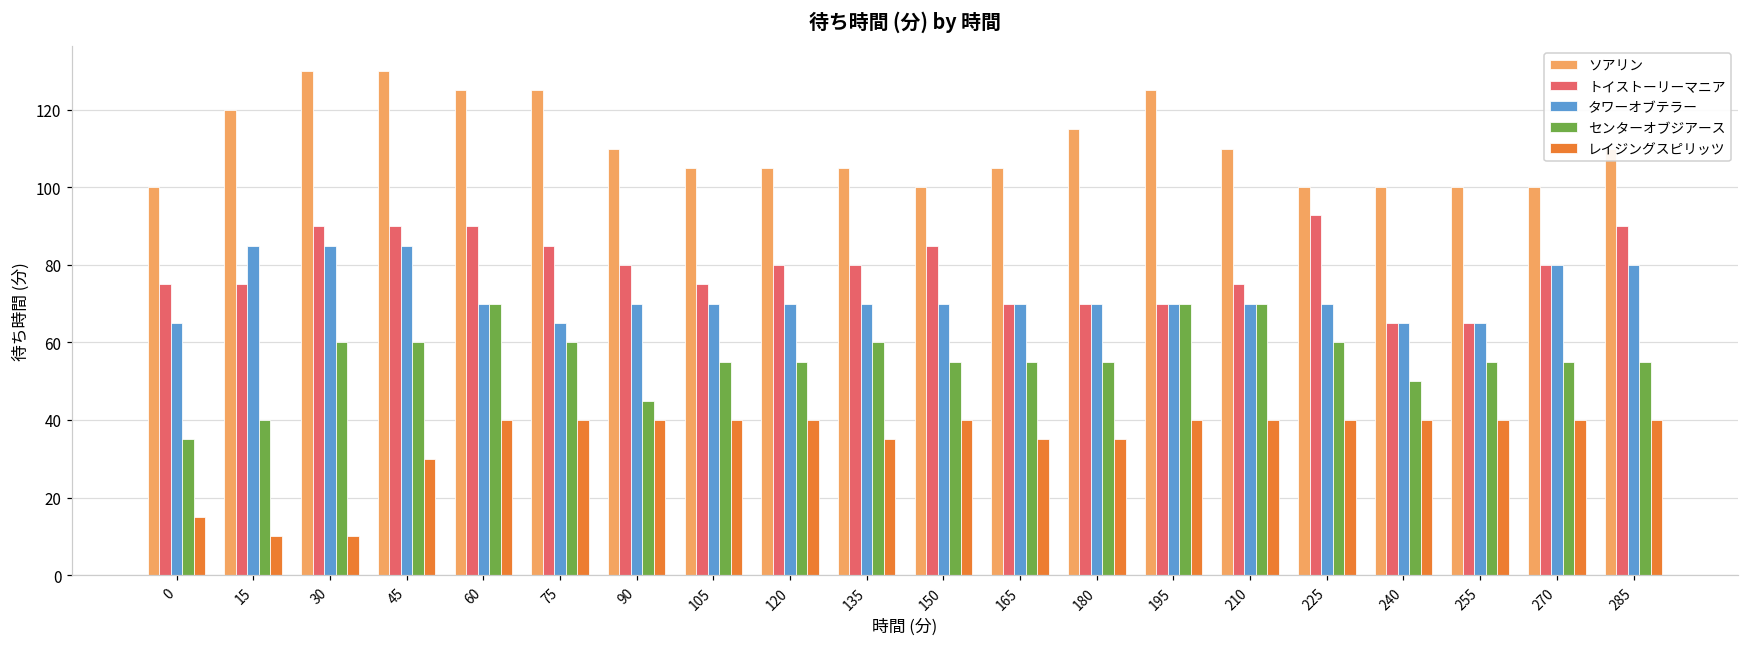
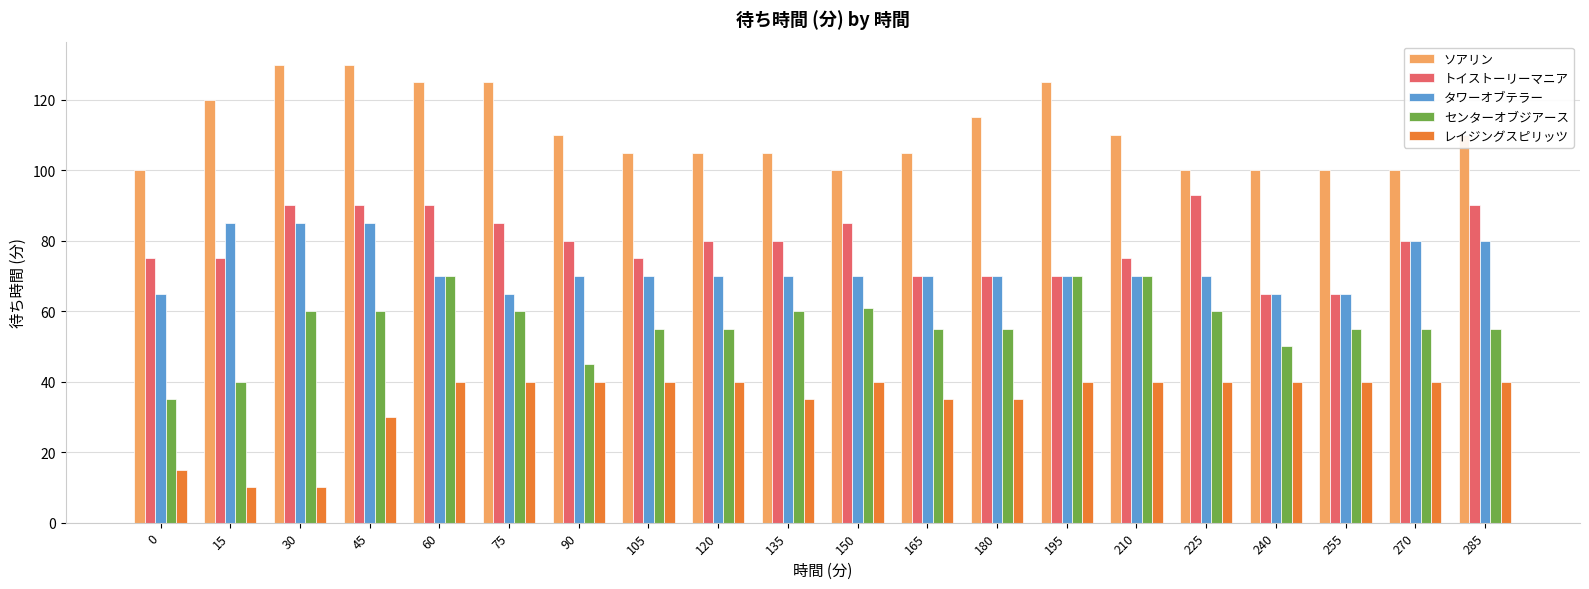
  {
    "ソアリン": {
      "0": 100,
      "15": 120,
      "30": 130,
      "45": 130,
      "60": 125,
      "75": 125,
      "90": 110,
      "105": 105,
      "120": 105,
      "135": 105,
      "150": 100,
      "165": 105,
      "180": 115,
      "195": 125,
      "210": 110,
      "225": 100,
      "240": 100,
      "255": 100,
      "270": 100
    },
    "トイストーリーマニア": {
      "0": 75,
      "15": 75,
      "30": 90,
      "45": 90,
      "60": 90,
      "75": 85,
      "90": 80,
      "105": 75,
      "120": 80,
      "135": 80,
      "150": 85,
      "165": 70,
      "180": 70,
      "195": 70,
      "210": 75,
      "225": 93,
      "240": 65,
      "255": 65,
      "270": 80,
      "285": 90
    },
    "タワーオブテラー": {
      "0": 65,
      "15": 85,
      "30": 85,
      "45": 85,
      "60": 70,
      "75": 65,
      "90": 70,
      "105": 70,
      "120": 70,
      "135": 70,
      "150": 70,
      "165": 70,
      "180": 70,
      "195": 70,
      "210": 70,
      "225": 70,
      "240": 65,
      "255": 65,
      "270": 80,
      "285": 80
    },
    "センターオブジアース": {
      "0": 35,
      "15": 40,
      "30": 60,
      "45": 60,
      "60": 70,
      "75": 60,
      "90": 45,
      "105": 55,
      "120": 55,
      "135": 60,
-     "150": 55,
+     "150": 61,
      "165": 55,
      "180": 55,
      "195": 70,
      "210": 70,
      "225": 60,
      "240": 50,
      "255": 55,
      "270": 55,
      "285": 55
    },
    "レイジングスピリッツ": {
      "0": 15,
      "15": 10,
      "30": 10,
      "45": 30,
      "60": 40,
      "75": 40,
      "90": 40,
      "105": 40,
      "120": 40,
      "135": 35,
      "150": 40,
      "165": 35,
      "180": 35,
      "195": 40,
      "210": 40,
      "225": 40,
      "240": 40,
      "255": 40,
      "270": 40,
      "285": 40
    }
  }
